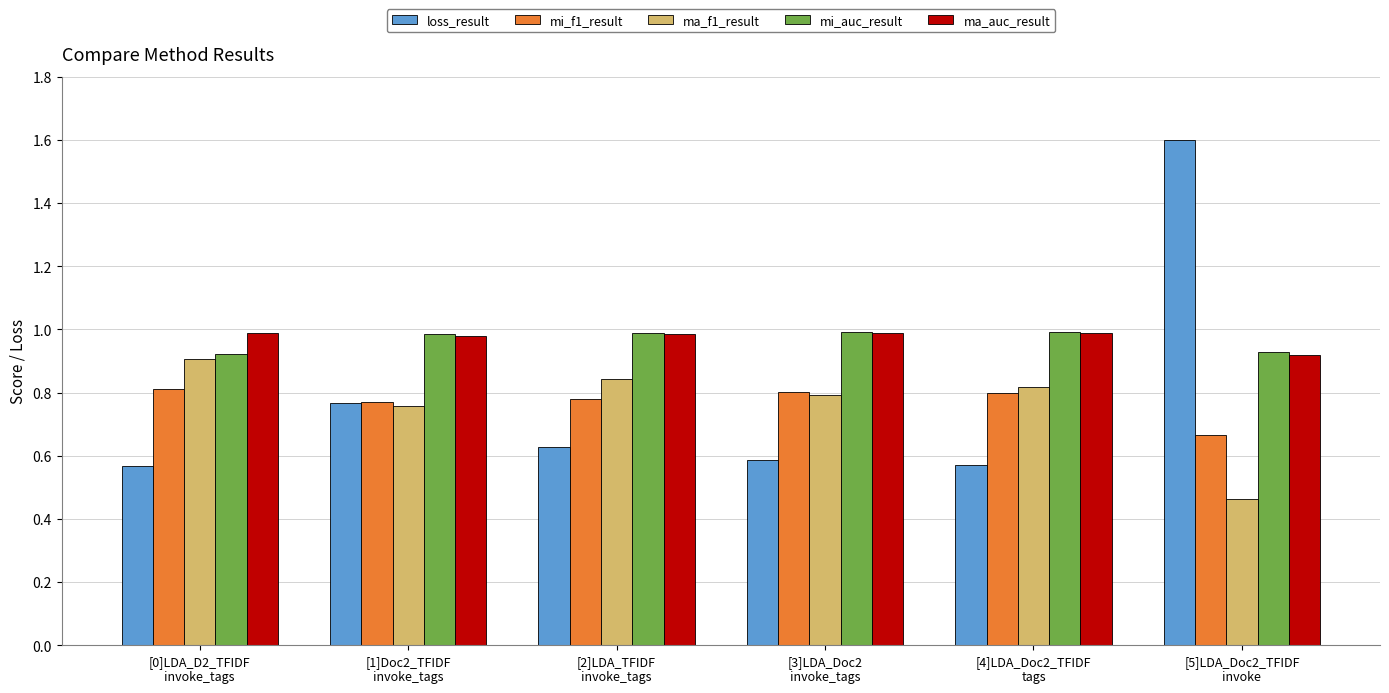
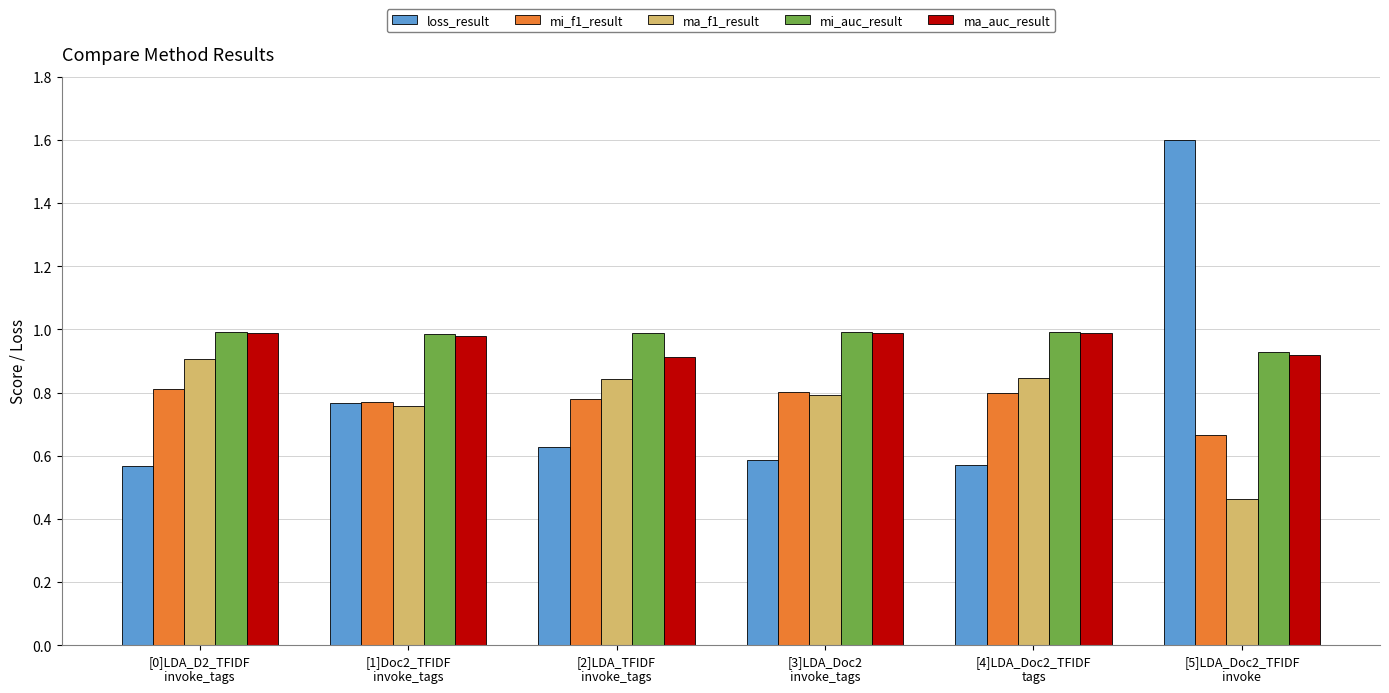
  {
    "loss_result": {
      "[0]LDA_D2_TFIDF invoke_tags": 0.57,
      "[1]Doc2_TFIDF invoke_tags": 0.77,
      "[2]LDA_TFIDF invoke_tags": 0.63,
      "[3]LDA_Doc2 invoke_tags": 0.59,
      "[4]LDA_Doc2_TFIDF tags": 0.57,
      "[5]LDA_Doc2_TFIDF invoke": 1.60
    },
    "mi_f1_result": {
      "[0]LDA_D2_TFIDF invoke_tags": 0.81,
      "[1]Doc2_TFIDF invoke_tags": 0.77,
      "[2]LDA_TFIDF invoke_tags": 0.78,
      "[3]LDA_Doc2 invoke_tags": 0.80,
      "[4]LDA_Doc2_TFIDF tags": 0.80,
      "[5]LDA_Doc2_TFIDF invoke": 0.66
    },
    "ma_f1_result": {
      "[0]LDA_D2_TFIDF invoke_tags": 0.91,
      "[1]Doc2_TFIDF invoke_tags": 0.76,
      "[2]LDA_TFIDF invoke_tags": 0.84,
      "[3]LDA_Doc2 invoke_tags": 0.79,
-     "[4]LDA_Doc2_TFIDF tags": 0.82,
+     "[4]LDA_Doc2_TFIDF tags": 0.85,
      "[5]LDA_Doc2_TFIDF invoke": 0.46
    },
    "mi_auc_result": {
-     "[0]LDA_D2_TFIDF invoke_tags": 0.92,
+     "[0]LDA_D2_TFIDF invoke_tags": 0.99,
      "[1]Doc2_TFIDF invoke_tags": 0.98,
      "[2]LDA_TFIDF invoke_tags": 0.99,
      "[3]LDA_Doc2 invoke_tags": 0.99,
      "[4]LDA_Doc2_TFIDF tags": 0.99,
      "[5]LDA_Doc2_TFIDF invoke": 0.93
    },
    "ma_auc_result": {
      "[0]LDA_D2_TFIDF invoke_tags": 0.99,
      "[1]Doc2_TFIDF invoke_tags": 0.98,
-     "[2]LDA_TFIDF invoke_tags": 0.99,
+     "[2]LDA_TFIDF invoke_tags": 0.91,
      "[3]LDA_Doc2 invoke_tags": 0.99,
      "[4]LDA_Doc2_TFIDF tags": 0.99,
      "[5]LDA_Doc2_TFIDF invoke": 0.92
    }
  }
